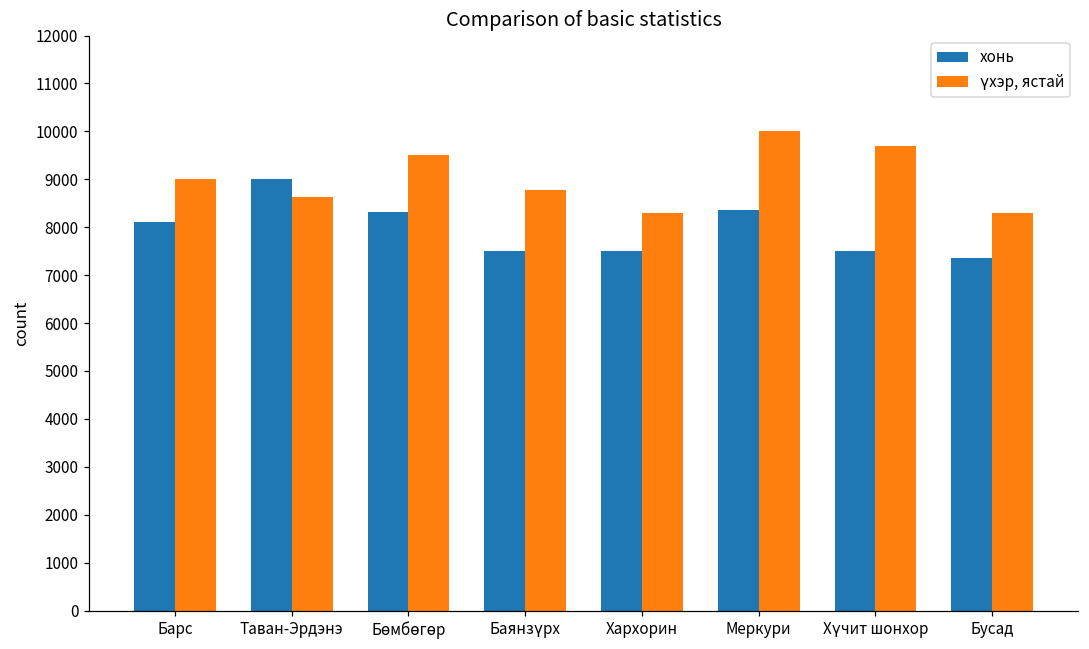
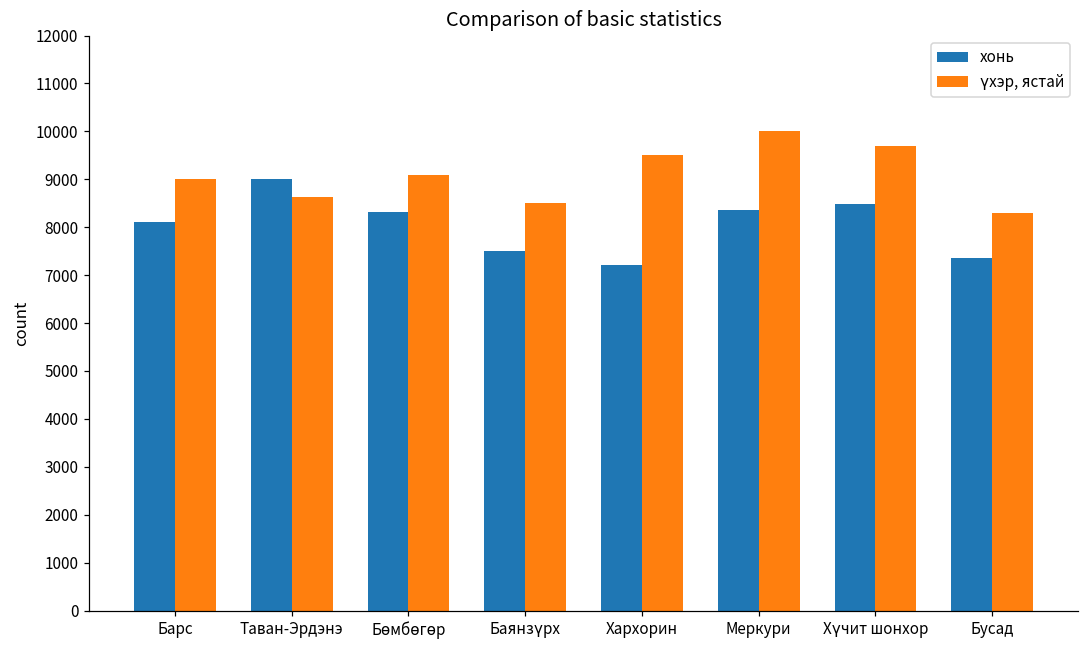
  {
    "хонь": {
      "Барс": 8100,
      "Таван-Эрдэнэ": 9000,
      "Бөмбөгөр": 8300,
      "Баянзүрх": 7500,
-     "Хархорин": 7500,
+     "Хархорин": 7200,
      "Меркури": 8400,
-     "Хүчит шонхор": 7500,
+     "Хүчит шонхор": 8500,
      "Бусад": 7400
    },
    "үхэр, ястай": {
      "Барс": 9000,
      "Таван-Эрдэнэ": 8600,
-     "Бөмбөгөр": 9500,
-     "Баянзүрх": 8800,
-     "Хархорин": 8300,
+     "Бөмбөгөр": 9100,
+     "Баянзүрх": 8500,
+     "Хархорин": 9500,
      "Меркури": 10000,
      "Хүчит шонхор": 9700,
      "Бусад": 8300
    }
  }
